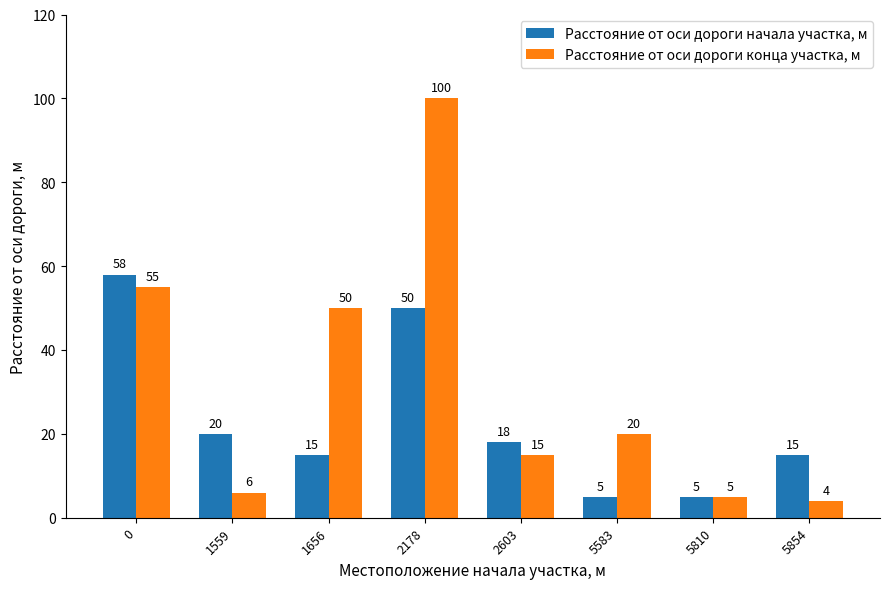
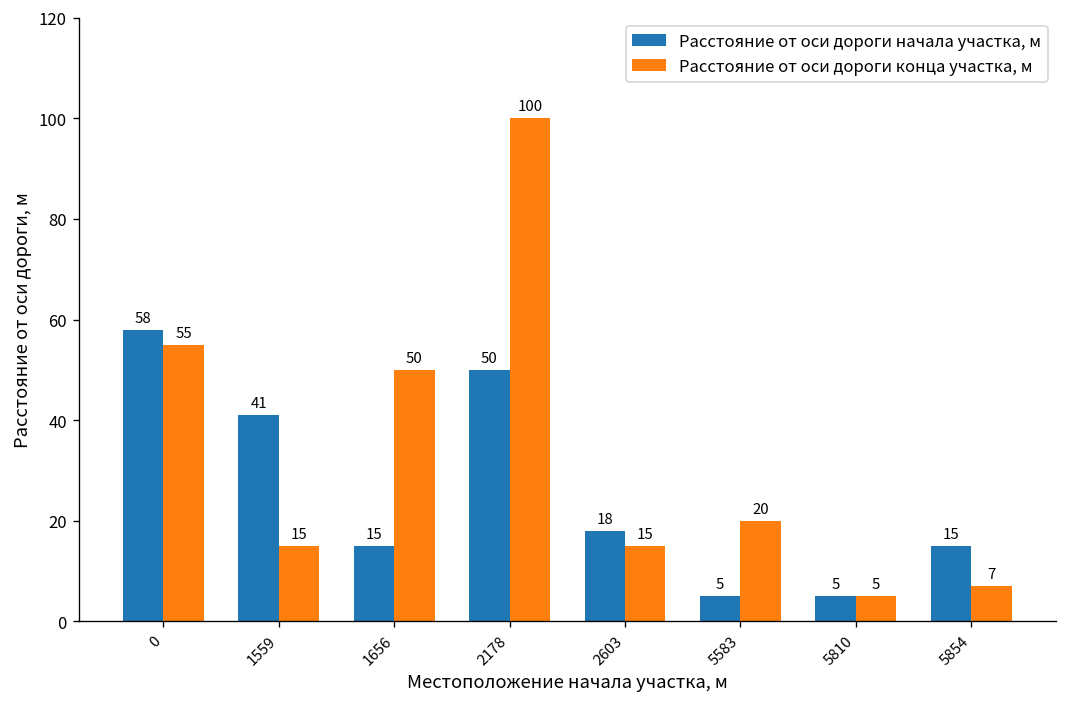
  {
    "Расстояние от оси дороги начала участка, м": {
      "0": 58,
-     "1559": 20,
+     "1559": 41,
      "1656": 15,
      "2178": 50,
      "2603": 18,
      "5583": 5,
      "5810": 5,
      "5854": 15
    },
    "Расстояние от оси дороги конца участка, м": {
      "0": 55,
-     "1559": 6,
+     "1559": 15,
      "1656": 50,
      "2178": 100,
      "2603": 15,
      "5583": 20,
      "5810": 5,
-     "5854": 4
+     "5854": 7
    }
  }
